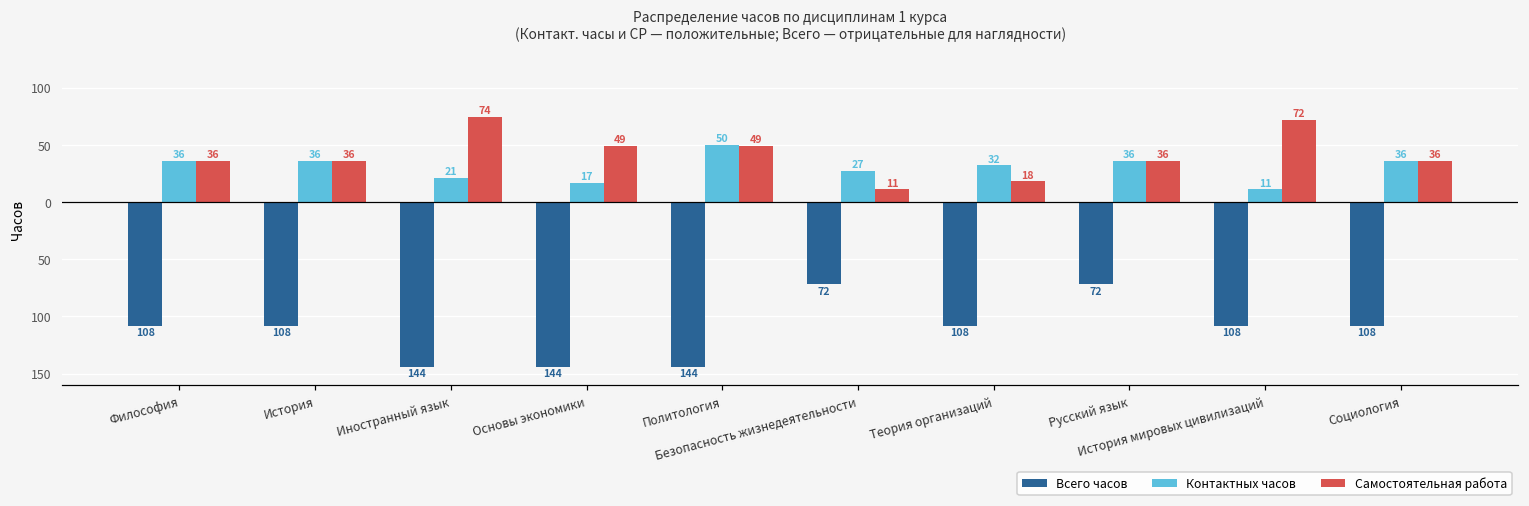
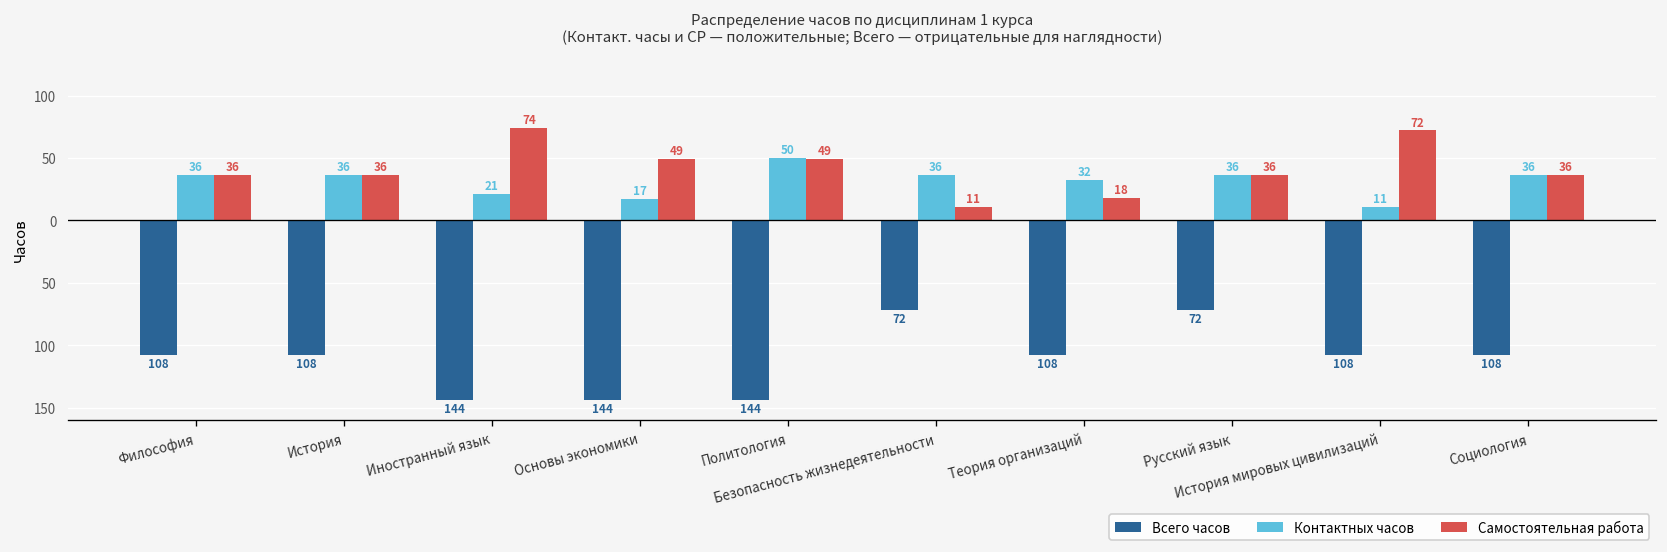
  {
    "Контактных часов": {
      "Философия": 36,
      "История": 36,
      "Иностранный язык": 21,
      "Основы экономики": 17,
      "Политология": 50,
-     "Безопасность жизнедеятельности": 27,
+     "Безопасность жизнедеятельности": 36,
      "Теория организаций": 32,
      "Русский язык": 36,
      "История мировых цивилизаций": 11,
      "Социология": 36
    },
    "Самостоятельная работа": {
      "Философия": 36,
      "История": 36,
      "Иностранный язык": 74,
      "Основы экономики": 49,
      "Политология": 49,
      "Безопасность жизнедеятельности": 11,
      "Теория организаций": 18,
      "Русский язык": 36,
      "История мировых цивилизаций": 72,
      "Социология": 36
    }
  }
